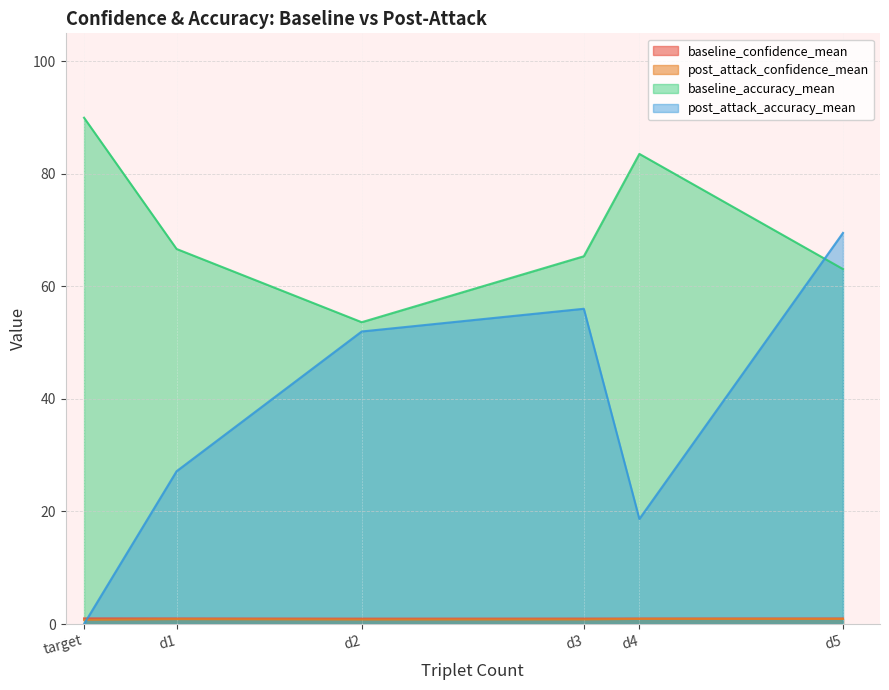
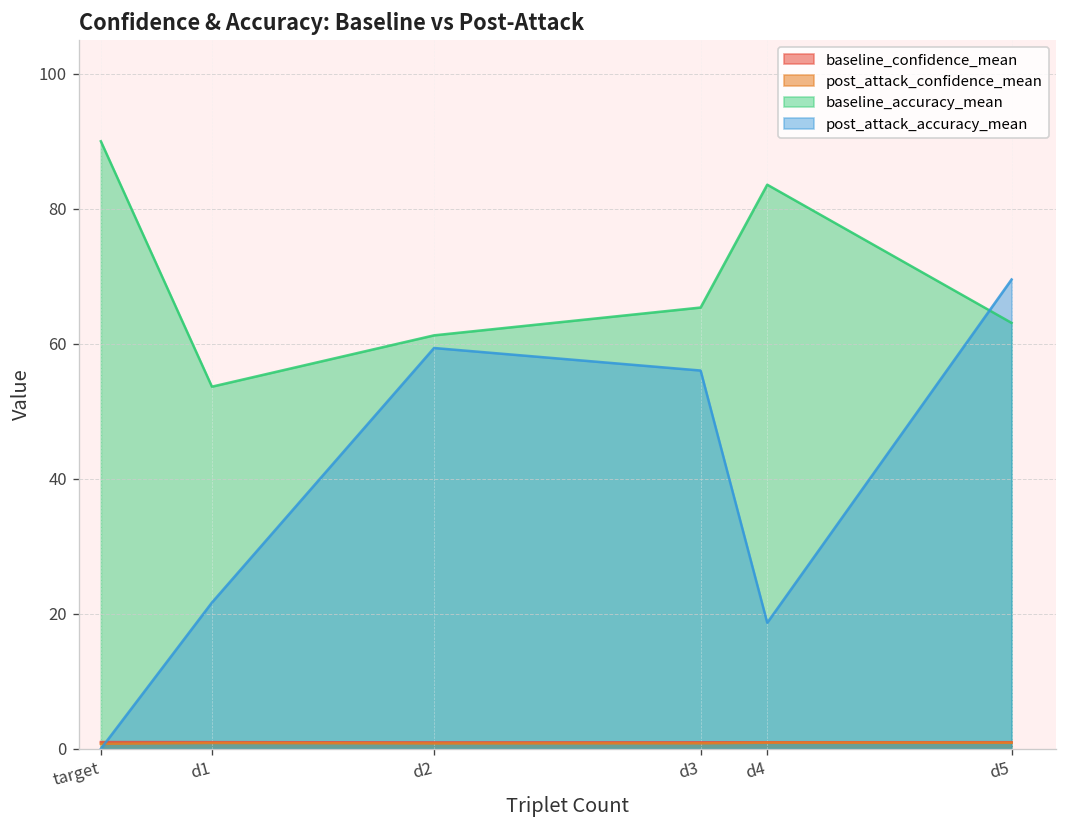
  {
    "baseline_accuracy_mean": {
      "target": 90,
-     "d1": 67,
-     "d2": 54,
+     "d1": 54,
+     "d2": 61,
      "d3": 65,
      "d4": 84,
      "d5": 63
    },
    "post_attack_accuracy_mean": {
      "target": 0,
-     "d1": 27,
-     "d2": 52,
+     "d1": 22,
+     "d2": 59,
      "d3": 56,
      "d4": 19,
      "d5": 70
    }
  }
